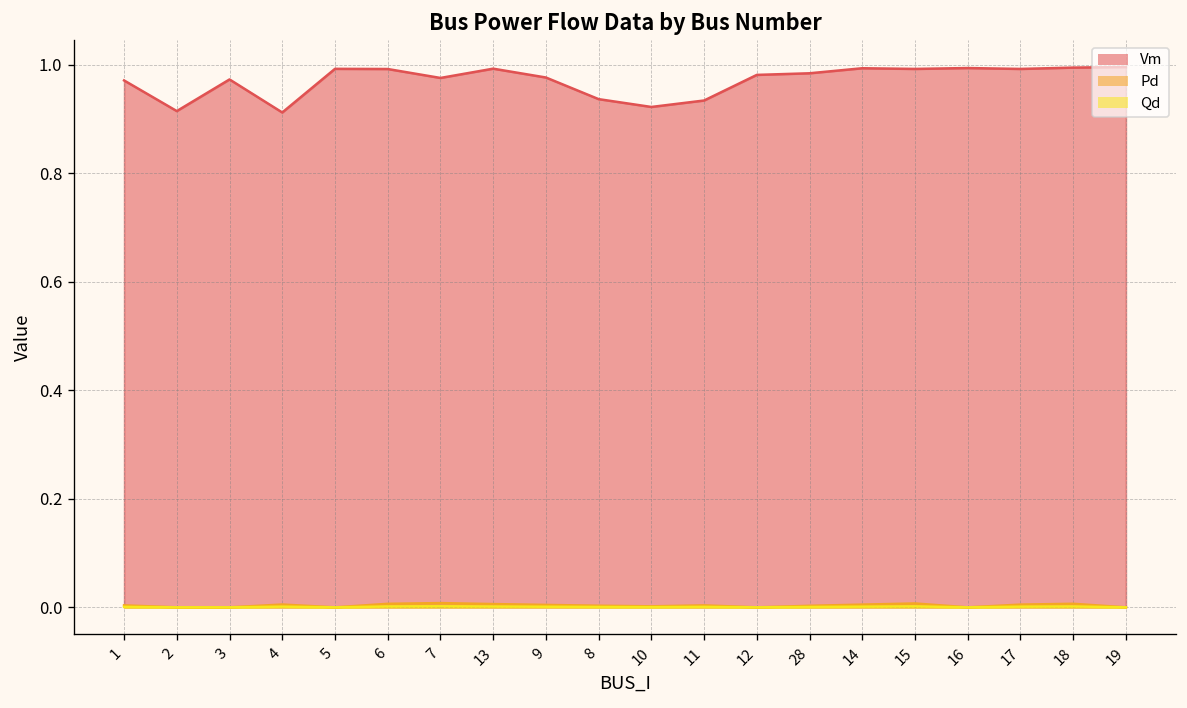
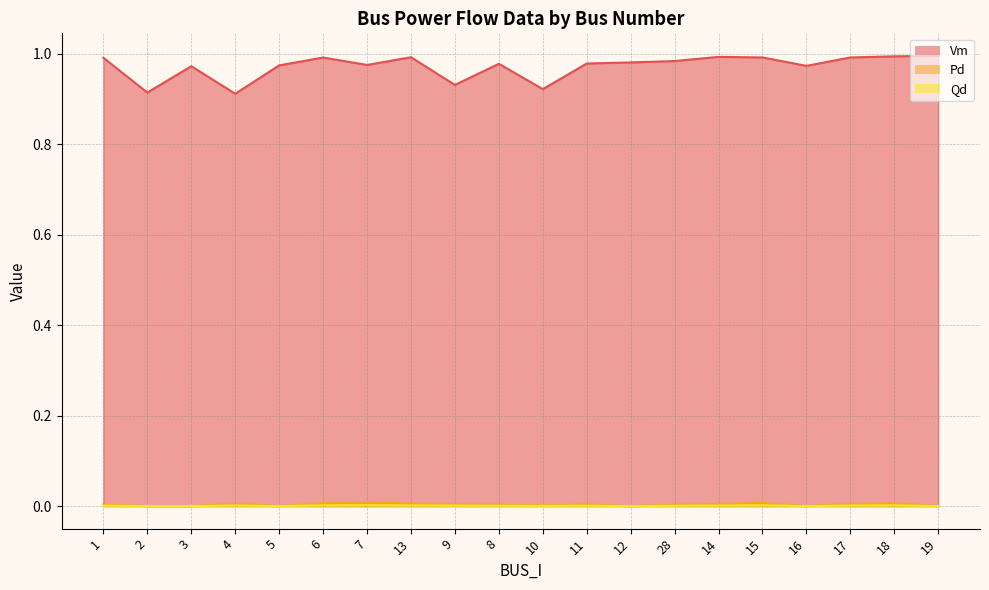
  {
    "Vm": {
-     "1": 0.97,
+     "1": 0.99,
      "2": 0.91,
      "3": 0.97,
      "4": 0.91,
-     "5": 0.99,
+     "5": 0.97,
      "6": 0.99,
      "7": 0.98,
      "13": 0.99,
-     "9": 0.98,
-     "8": 0.94,
+     "9": 0.93,
+     "8": 0.98,
      "10": 0.92,
-     "11": 0.93,
+     "11": 0.98,
      "12": 0.98,
      "28": 0.98,
      "14": 0.99,
      "15": 0.99,
-     "16": 0.99,
+     "16": 0.97,
      "17": 0.99,
      "18": 0.99
    }
  }
